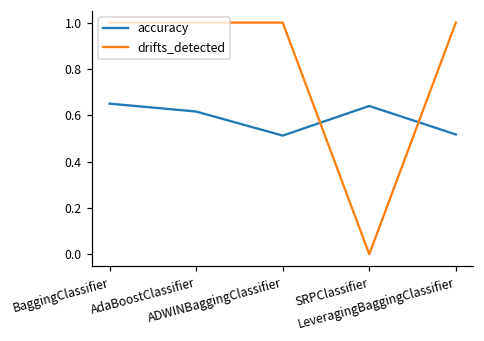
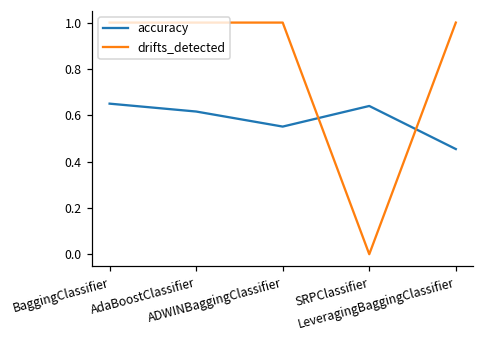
  {
    "accuracy": {
      "BaggingClassifier": 0.65,
      "AdaBoostClassifier": 0.62,
-     "ADWINBaggingClassifier": 0.51,
+     "ADWINBaggingClassifier": 0.55,
      "SRPClassifier": 0.64,
-     "LeveragingBaggingClassifier": 0.52
+     "LeveragingBaggingClassifier": 0.45
    },
    "drifts_detected": {
      "ADWINBaggingClassifier": 1.00,
      "SRPClassifier": 0.00,
      "LeveragingBaggingClassifier": 1.00
    }
  }
